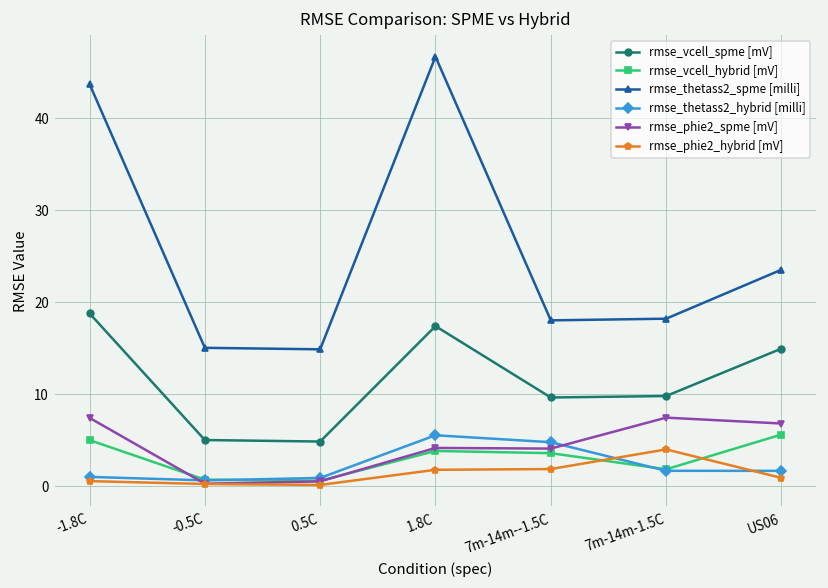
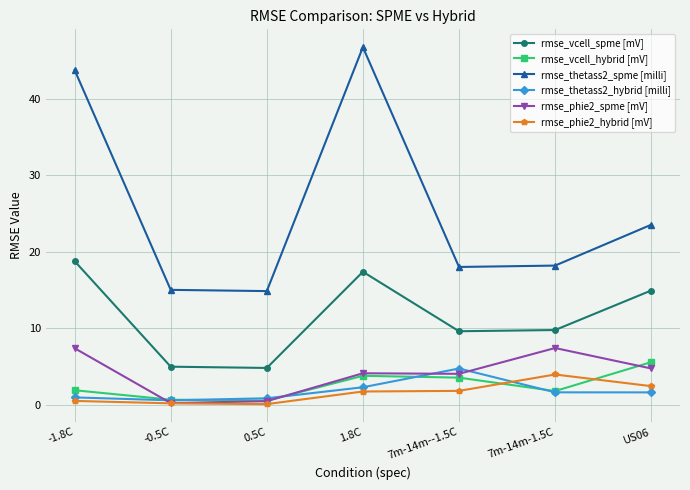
  {
    "rmse_vcell_hybrid [mV]": {
-     "-1.8C": 5,
+     "-1.8C": 2,
      "7m-14m--1.5C": 4,
      "US06": 6
    },
    "rmse_thetass2_hybrid [milli]": {
      "-1.8C": 1,
-     "1.8C": 6,
+     "1.8C": 2,
      "7m-14m--1.5C": 5,
      "US06": 2
    },
    "rmse_phie2_spme [mV]": {
      "-1.8C": 7,
      "7m-14m--1.5C": 4,
      "7m-14m-1.5C": 7,
-     "US06": 7
+     "US06": 5
    },
    "rmse_phie2_hybrid [mV]": {
      "-1.8C": 1,
      "0.5C": 0,
      "1.8C": 2,
      "7m-14m--1.5C": 2,
      "7m-14m-1.5C": 4,
-     "US06": 1
+     "US06": 2
    }
  }
